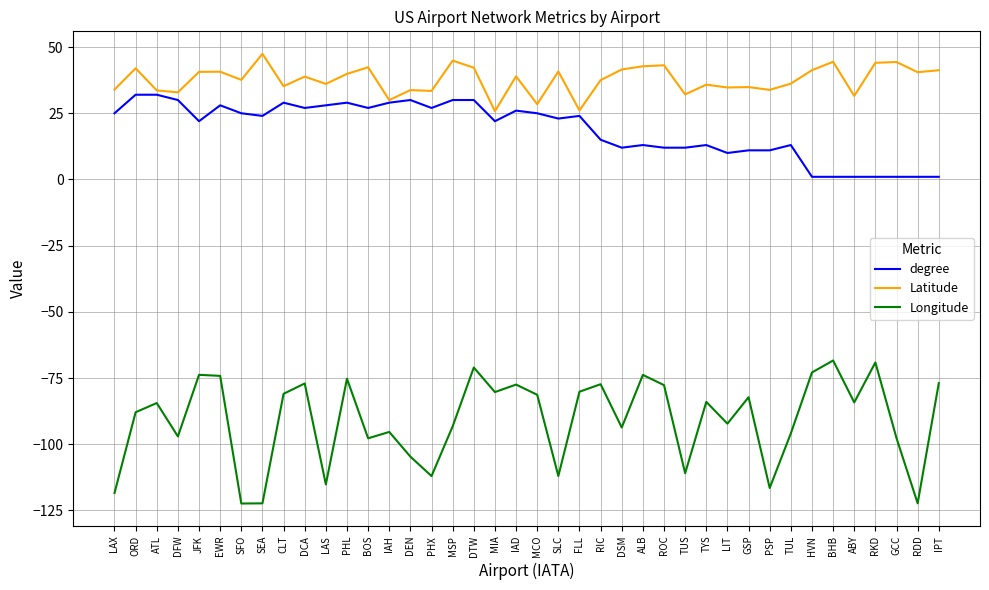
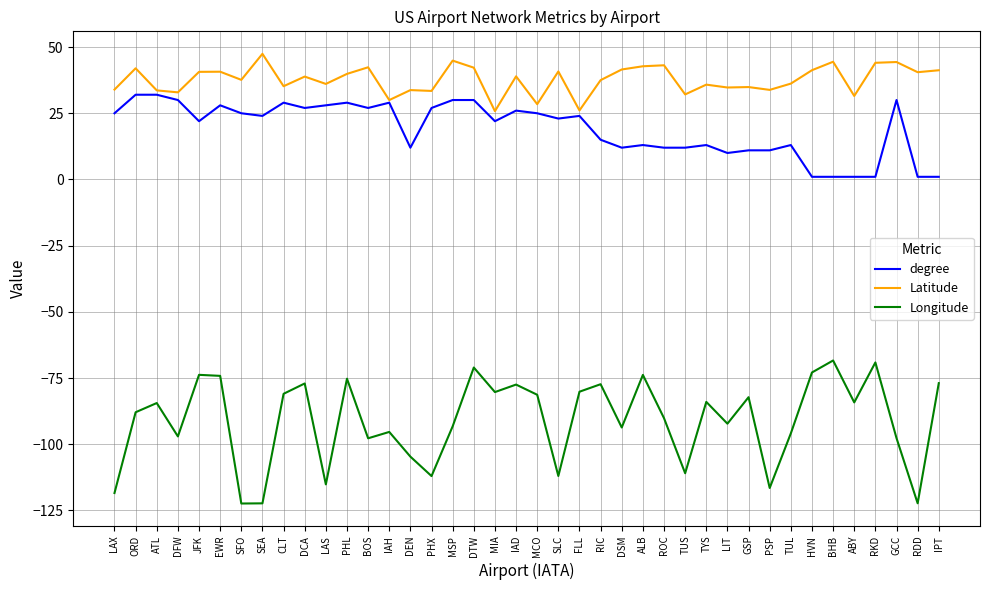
  {
    "degree": {
      "LAX": 25,
      "ORD": 32,
      "ATL": 32,
      "DFW": 30,
      "JFK": 22,
      "EWR": 28,
      "SFO": 25,
      "SEA": 24,
      "CLT": 29,
      "DCA": 27,
      "LAS": 28,
      "PHL": 29,
      "BOS": 27,
      "IAH": 29,
-     "DEN": 30,
+     "DEN": 12,
      "PHX": 27,
      "MSP": 30,
      "DTW": 30,
      "MIA": 22,
      "IAD": 26,
      "MCO": 25,
      "SLC": 23,
      "FLL": 24,
      "RIC": 15,
      "DSM": 12,
      "ALB": 13,
      "ROC": 12,
      "TUS": 12,
      "TYS": 13,
      "LIT": 10,
      "GSP": 11,
      "PSP": 11,
      "TUL": 13,
      "HVN": 1,
      "BHB": 1,
      "ABY": 1,
      "RKD": 1,
-     "GCC": 1,
+     "GCC": 30,
      "RDD": 1,
      "IPT": 1
    },
    "Latitude": {
      "LAX": 34,
      "ORD": 42,
      "ATL": 34,
      "DFW": 33,
      "JFK": 41,
      "EWR": 41,
      "SFO": 38,
      "SEA": 47,
      "CLT": 35,
      "DCA": 39,
      "LAS": 36,
      "PHL": 40,
      "BOS": 42,
      "IAH": 30,
      "DEN": 34,
      "PHX": 33,
      "MSP": 45,
      "DTW": 42,
      "MIA": 26,
      "IAD": 39,
      "MCO": 28,
      "SLC": 41,
      "FLL": 26,
      "RIC": 38,
      "DSM": 42,
      "ALB": 43,
      "ROC": 43,
      "TUS": 32,
      "TYS": 36,
      "LIT": 35,
      "GSP": 35,
      "PSP": 34,
      "TUL": 36,
      "HVN": 41,
      "BHB": 44,
      "ABY": 32,
      "RKD": 44,
      "GCC": 44,
      "RDD": 41,
      "IPT": 41
    },
    "Longitude": {
      "LAX": -118,
      "ORD": -88,
      "ATL": -84,
      "DFW": -97,
      "JFK": -74,
      "EWR": -74,
      "SFO": -122,
      "SEA": -122,
      "CLT": -81,
      "DCA": -77,
      "LAS": -115,
      "PHL": -75,
      "BOS": -98,
      "IAH": -95,
      "DEN": -105,
      "PHX": -112,
      "MSP": -93,
      "DTW": -71,
      "MIA": -80,
      "IAD": -77,
      "MCO": -81,
      "SLC": -112,
      "FLL": -80,
      "RIC": -77,
      "DSM": -94,
      "ALB": -74,
-     "ROC": -78,
+     "ROC": -90,
      "TUS": -111,
      "TYS": -84,
      "LIT": -92,
      "GSP": -82,
      "PSP": -117,
      "TUL": -96,
      "HVN": -73,
      "BHB": -68,
      "ABY": -84,
      "RKD": -69,
      "GCC": -98,
      "RDD": -122,
      "IPT": -77
    }
  }
